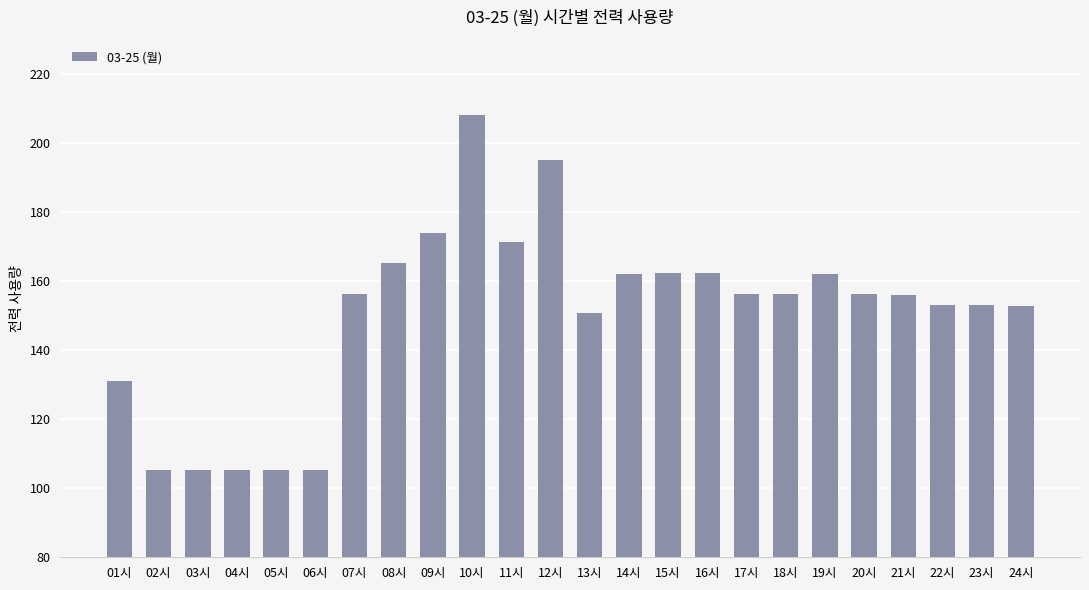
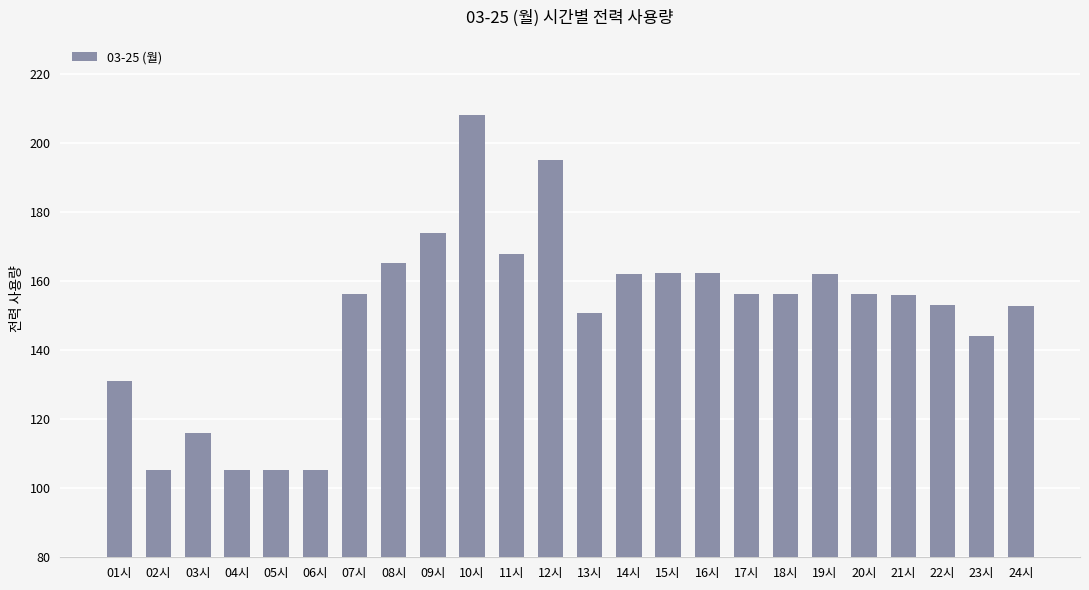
  {
    "01시": 131,
    "02시": 105,
-   "03시": 105,
+   "03시": 116,
    "04시": 105,
    "05시": 105,
    "06시": 105,
    "07시": 156,
    "08시": 165,
    "09시": 174,
    "10시": 208,
-   "11시": 171,
+   "11시": 168,
    "12시": 195,
    "13시": 151,
    "14시": 162,
    "15시": 162,
    "16시": 162,
    "17시": 156,
    "18시": 156,
    "19시": 162,
    "20시": 156,
    "21시": 156,
    "22시": 153,
-   "23시": 153,
+   "23시": 144,
    "24시": 153
  }
